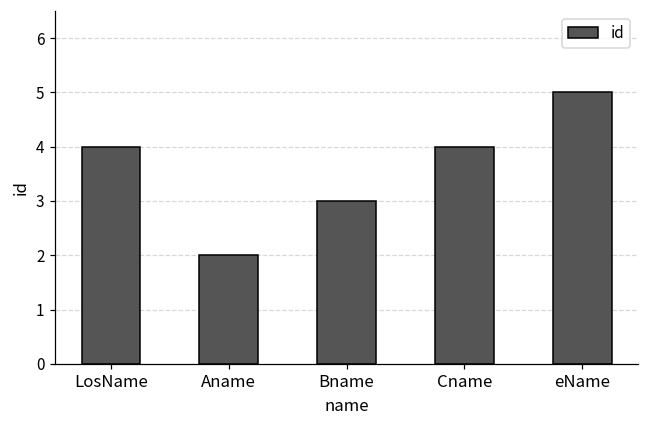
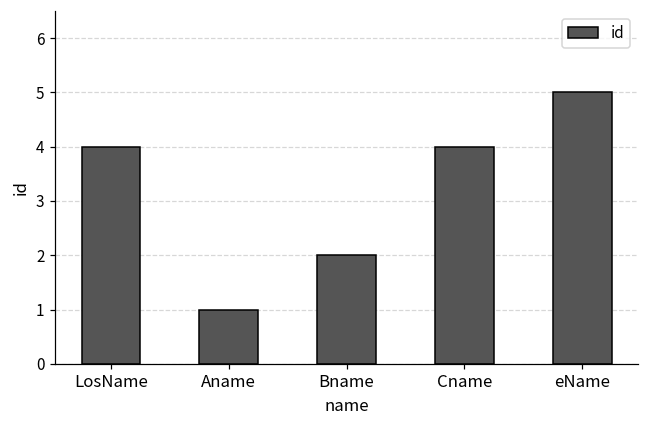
  {
    "LosName": 4,
-   "Aname": 2,
-   "Bname": 3,
+   "Aname": 1,
+   "Bname": 2,
    "Cname": 4,
    "eName": 5
  }
